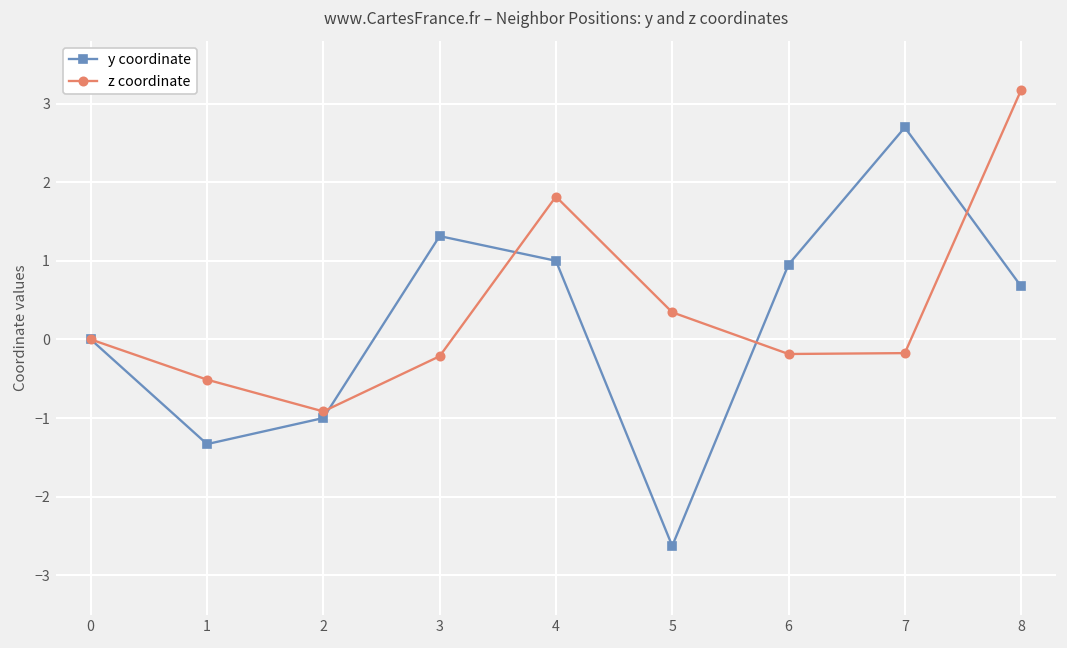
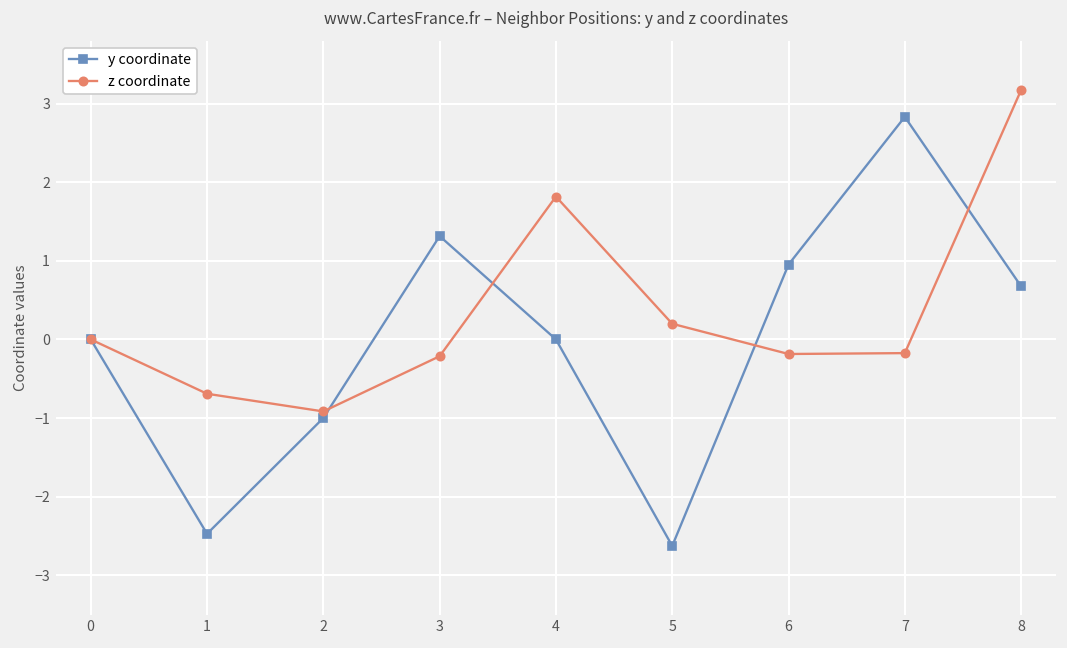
  {
    "y coordinate": {
-     "1": -1.3,
+     "1": -2.5,
      "2": -1.0,
      "3": 1.3,
-     "4": 1,
+     "4": 0,
      "5": -2.6,
      "6": 1.0,
-     "7": 2.7,
+     "7": 2.8,
      "8": 0.7
    },
    "z coordinate": {
-     "1": -0.5,
+     "1": -0.7,
      "2": -0.9,
      "3": -0.2,
      "4": 1.8,
-     "5": 0.3,
+     "5": 0.2,
      "6": -0.2,
      "7": -0.2,
      "8": 3.2
    }
  }
